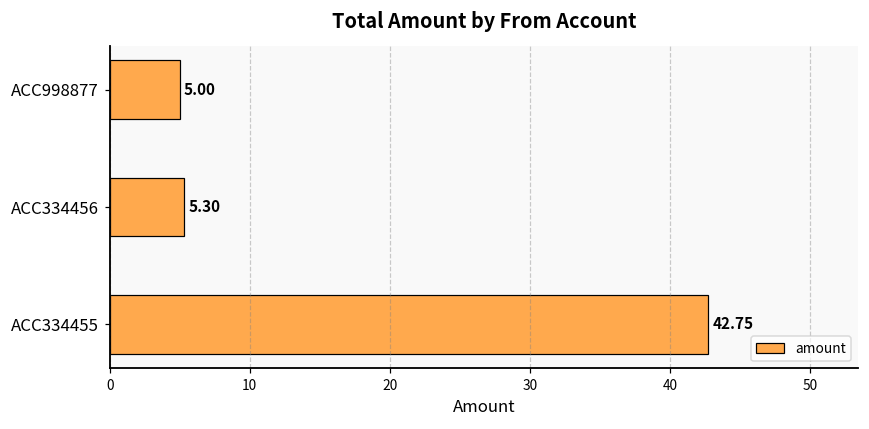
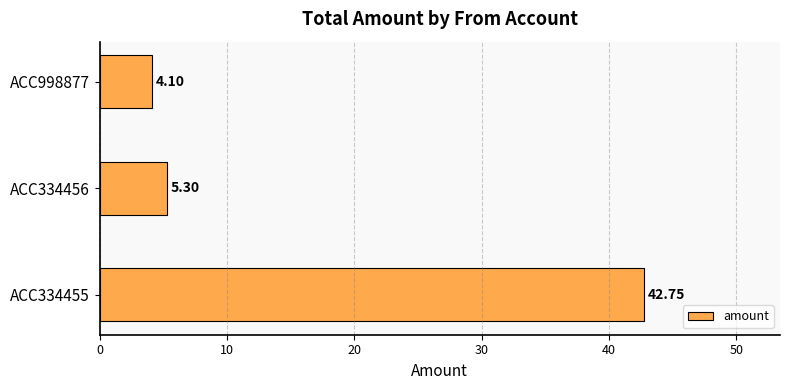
  {
-   "ACC998877": 5.00,
+   "ACC998877": 4.10,
    "ACC334456": 5.30,
    "ACC334455": 42.75
  }
